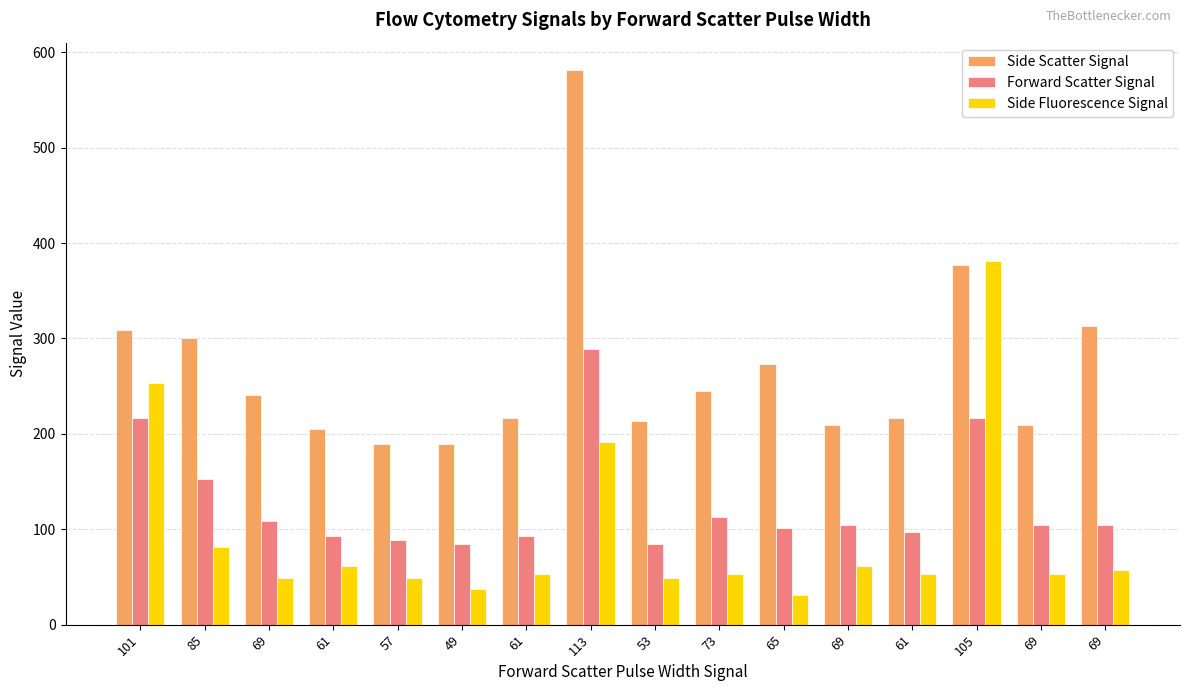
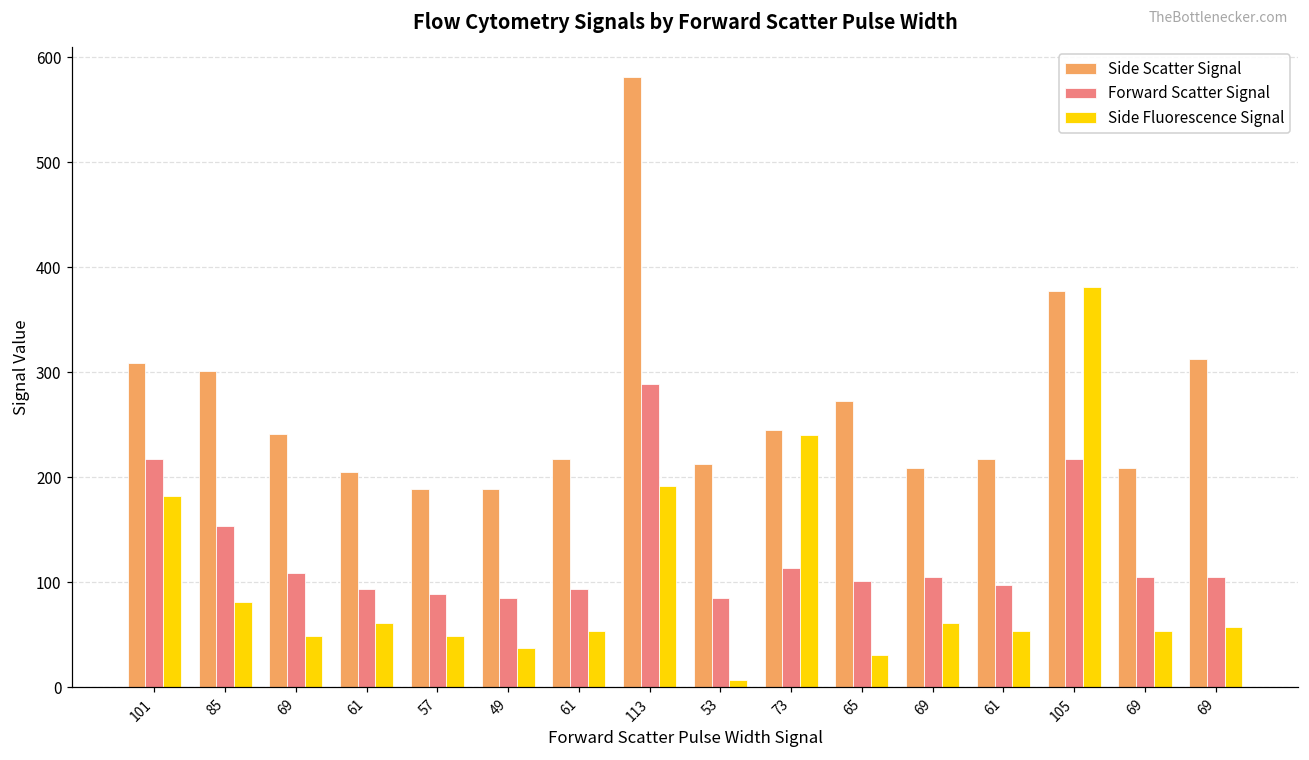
  {
    "Side Fluorescence Signal": {
-     "101": 250,
+     "101": 180,
      "85": 80,
      "57": 50,
      "49": 40,
      "113": 190,
-     "53": 50,
-     "73": 50,
+     "53": 10,
+     "73": 240,
      "65": 30,
      "105": 380
    }
  }
